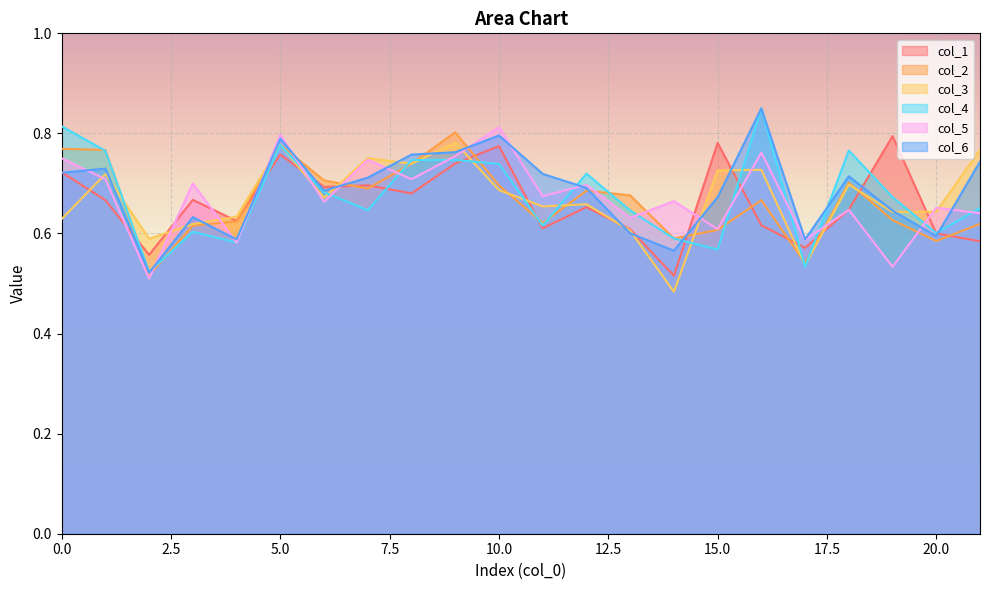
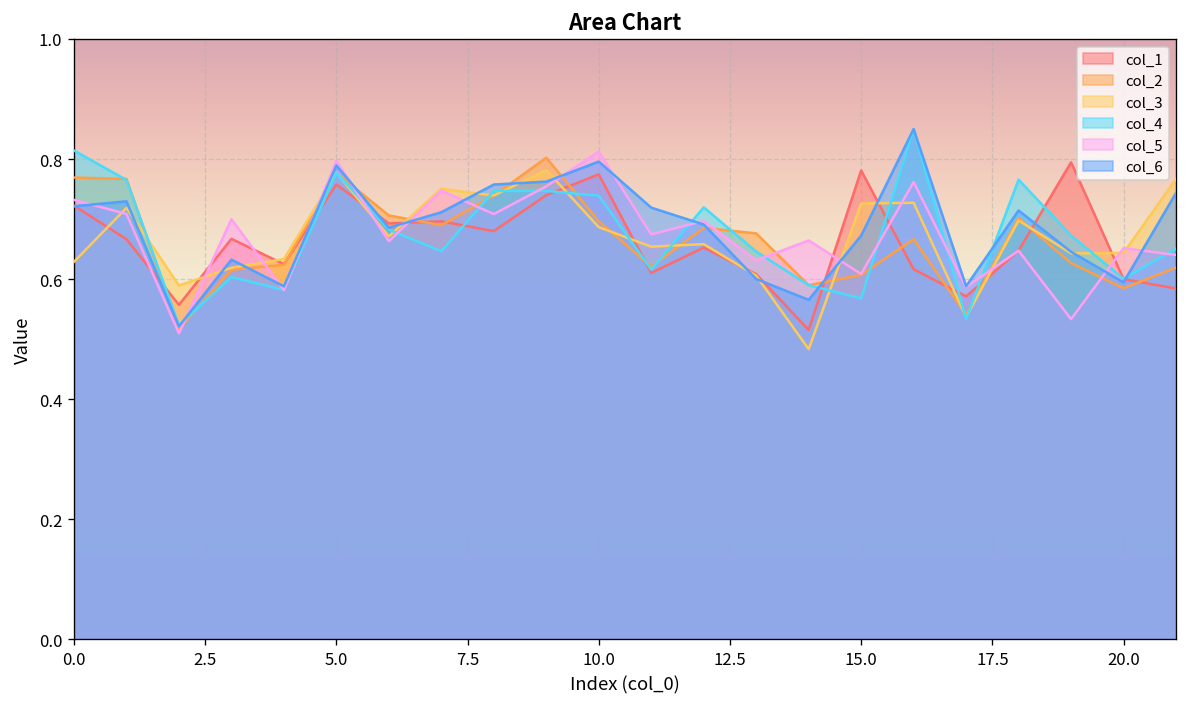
  {
    "col_5": {
-     "0.0": 0.75,
+     "0.0": 0.73,
      "5.0": 0.80,
      "10.0": 0.81,
      "20.0": 0.65
    }
  }
